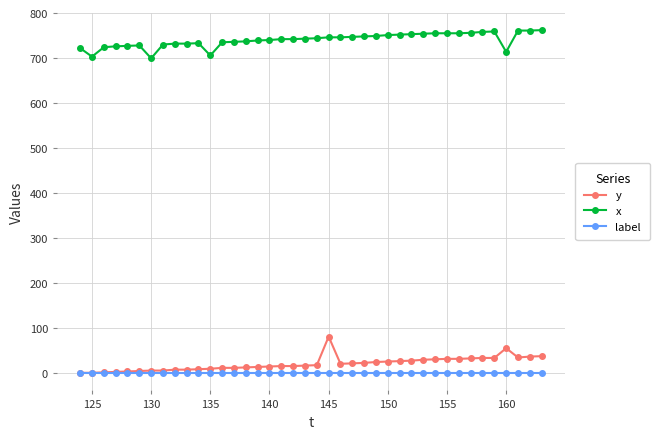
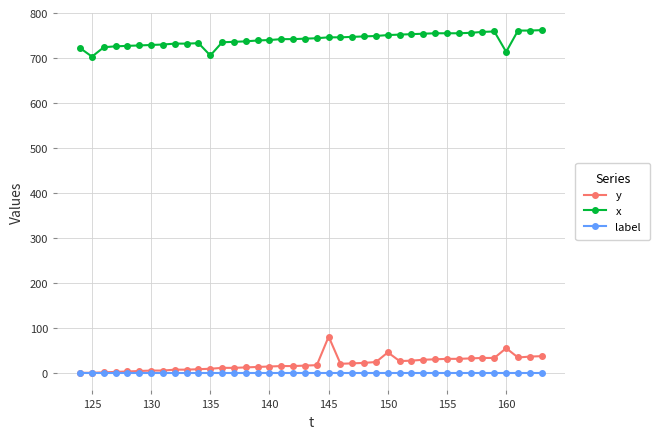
  {
    "y": {
      "130": 10,
      "135": 10,
      "140": 20,
      "145": 80,
-     "150": 30,
+     "150": 50,
      "155": 30,
      "160": 60
    },
    "x": {
      "125": 700,
-     "130": 700,
+     "130": 730,
      "135": 710,
      "140": 740,
      "145": 750,
      "150": 750,
      "155": 760,
      "160": 710
    },
    "label": {
      "130": 0,
      "135": 0,
      "140": 0,
      "145": 0,
      "150": 0,
      "155": 0,
      "160": 0
    }
  }
